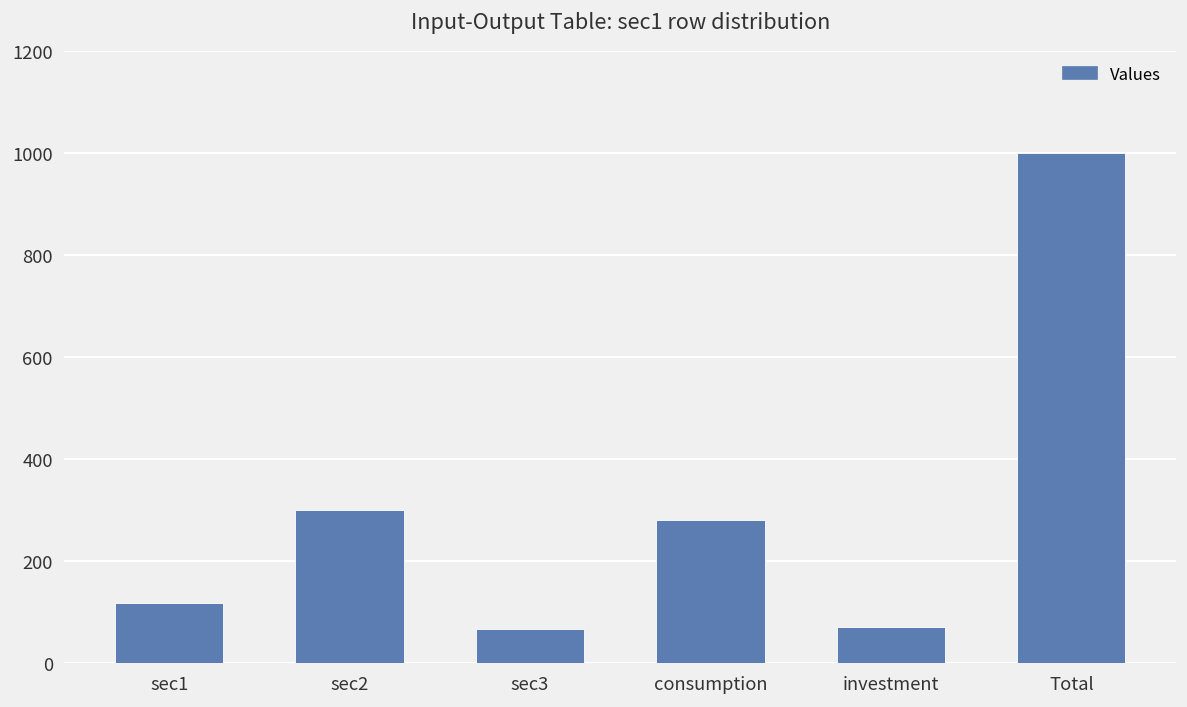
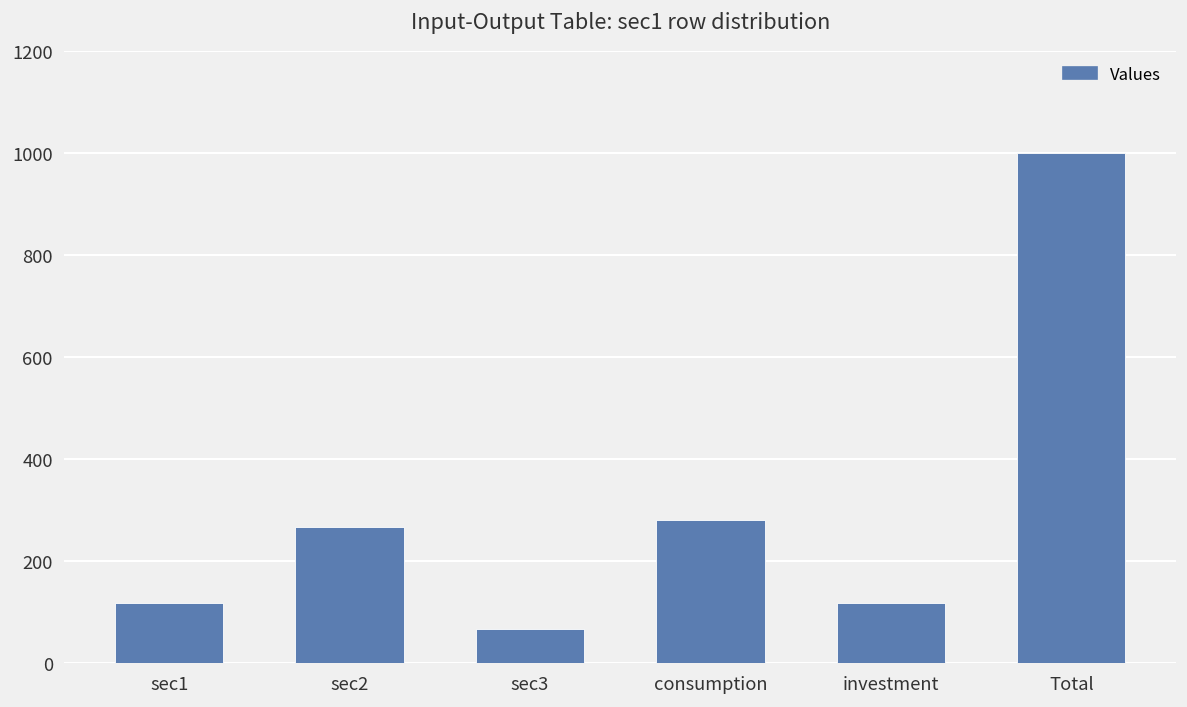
  {
    "sec1": 120,
-   "sec2": 300,
+   "sec2": 270,
    "sec3": 70,
    "consumption": 280,
-   "investment": 70,
+   "investment": 120,
    "Total": 1000
  }
